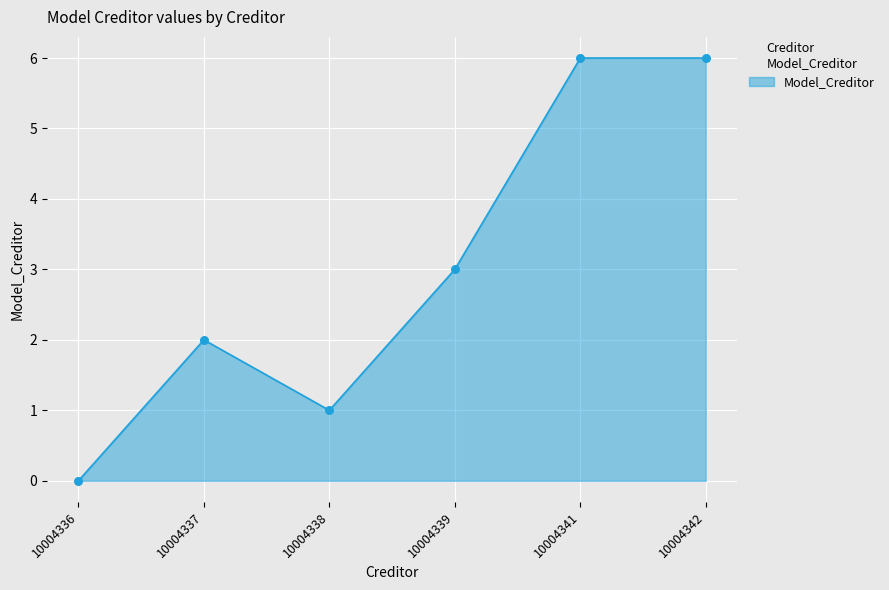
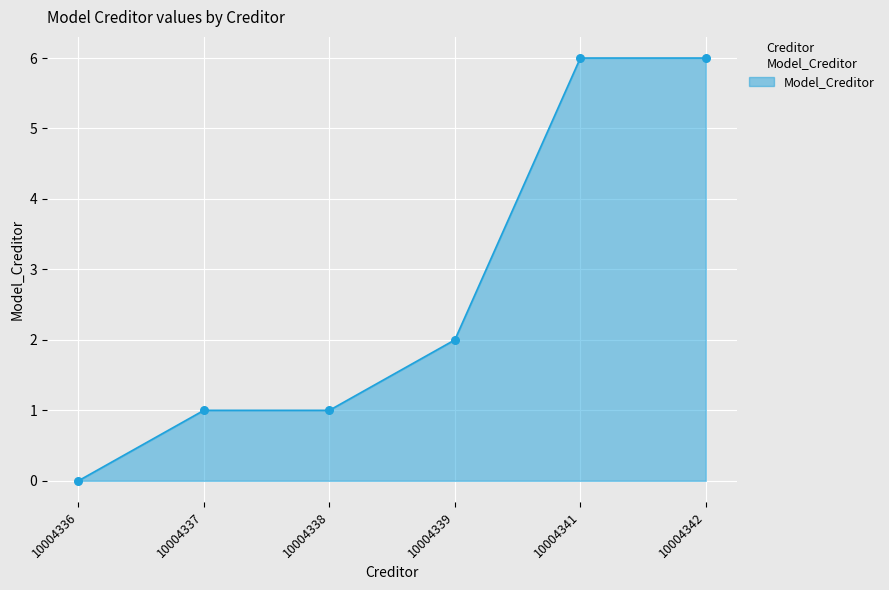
  {
    "10004336": 0.0,
-   "10004337": 2.0,
+   "10004337": 1.0,
    "10004338": 1.0,
-   "10004339": 3.0,
+   "10004339": 2.0,
    "10004341": 6.0,
    "10004342": 6.0
  }
